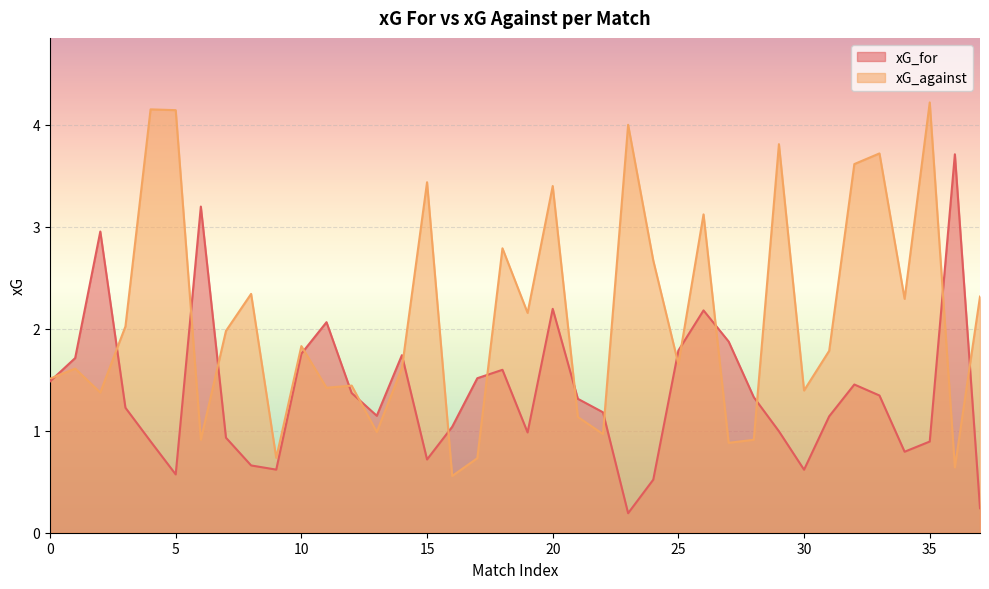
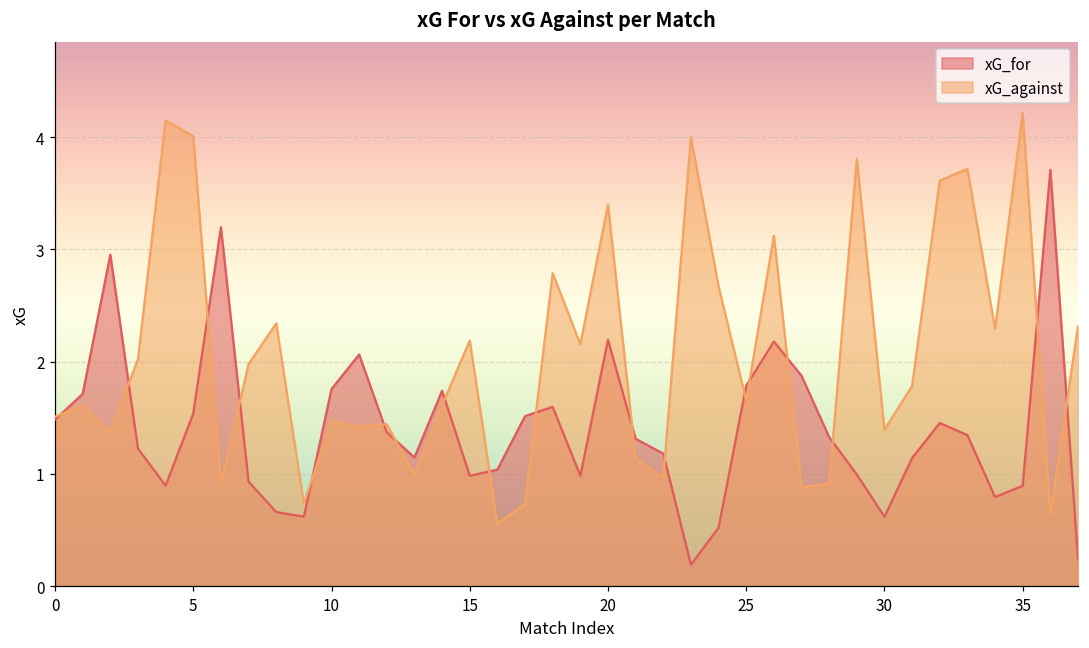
  {
    "xG_for": {
      "0": 1.48,
-     "5": 0.57,
+     "5": 1.54,
      "10": 1.76,
-     "15": 0.72,
+     "15": 0.98,
      "20": 2.19,
      "25": 1.79,
      "30": 0.62,
      "35": 0.89
    },
    "xG_against": {
      "0": 1.51,
-     "5": 4.14,
-     "10": 1.83,
-     "15": 3.44,
+     "5": 4.01,
+     "10": 1.47,
+     "15": 2.19,
      "20": 3.40,
      "25": 1.65,
      "30": 1.39,
      "35": 4.22
    }
  }
